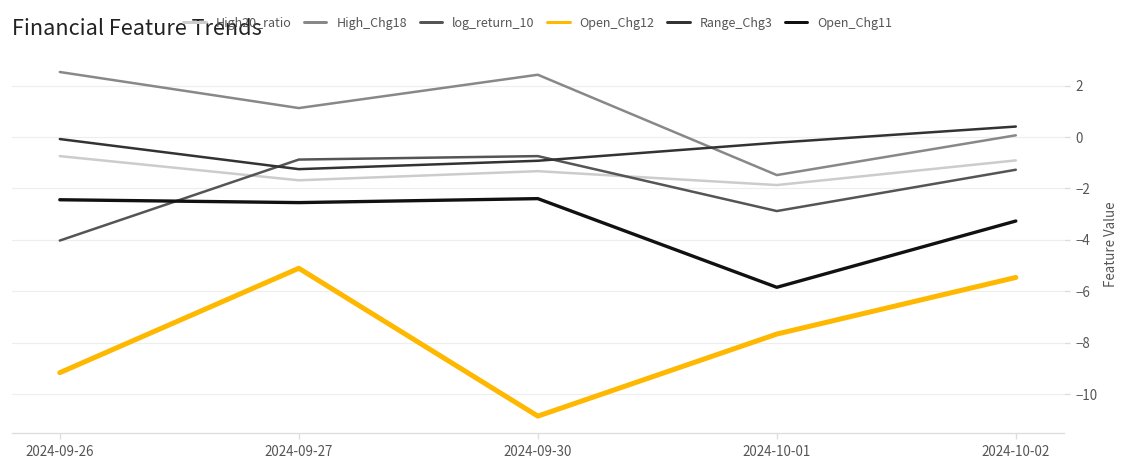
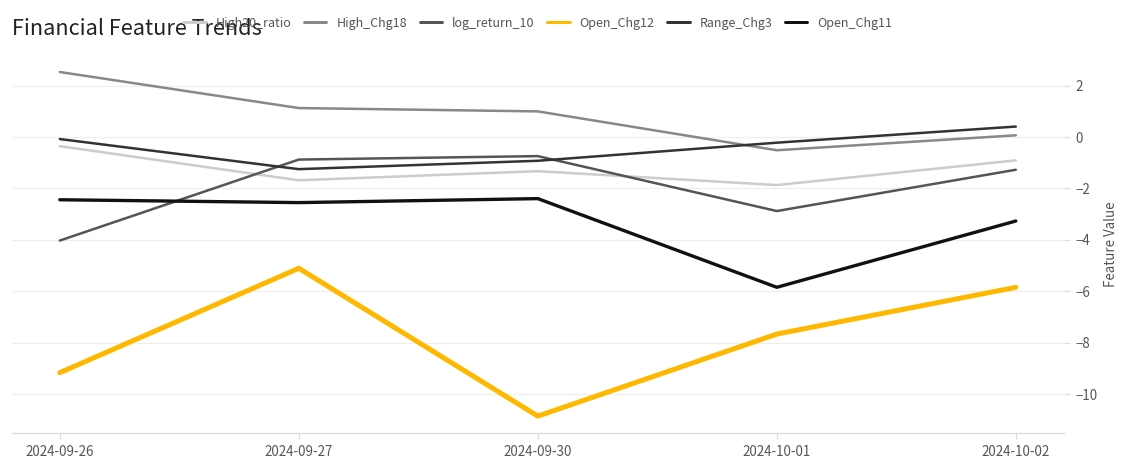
  {
    "High20_ratio": {
-     "2024-09-26": -0.7,
+     "2024-09-26": -0.4,
      "2024-09-27": -1.7,
      "2024-09-30": -1.3,
      "2024-10-01": -1.9,
      "2024-10-02": -0.9
    },
    "High_Chg18": {
      "2024-09-26": 2.5,
      "2024-09-27": 1.1,
-     "2024-09-30": 2.4,
-     "2024-10-01": -1.5,
+     "2024-09-30": 1.0,
+     "2024-10-01": -0.5,
      "2024-10-02": 0.1
    },
    "Open_Chg12": {
      "2024-09-26": -9.2,
      "2024-09-27": -5.1,
      "2024-09-30": -10.9,
      "2024-10-01": -7.7,
-     "2024-10-02": -5.5
+     "2024-10-02": -5.9
    }
  }
